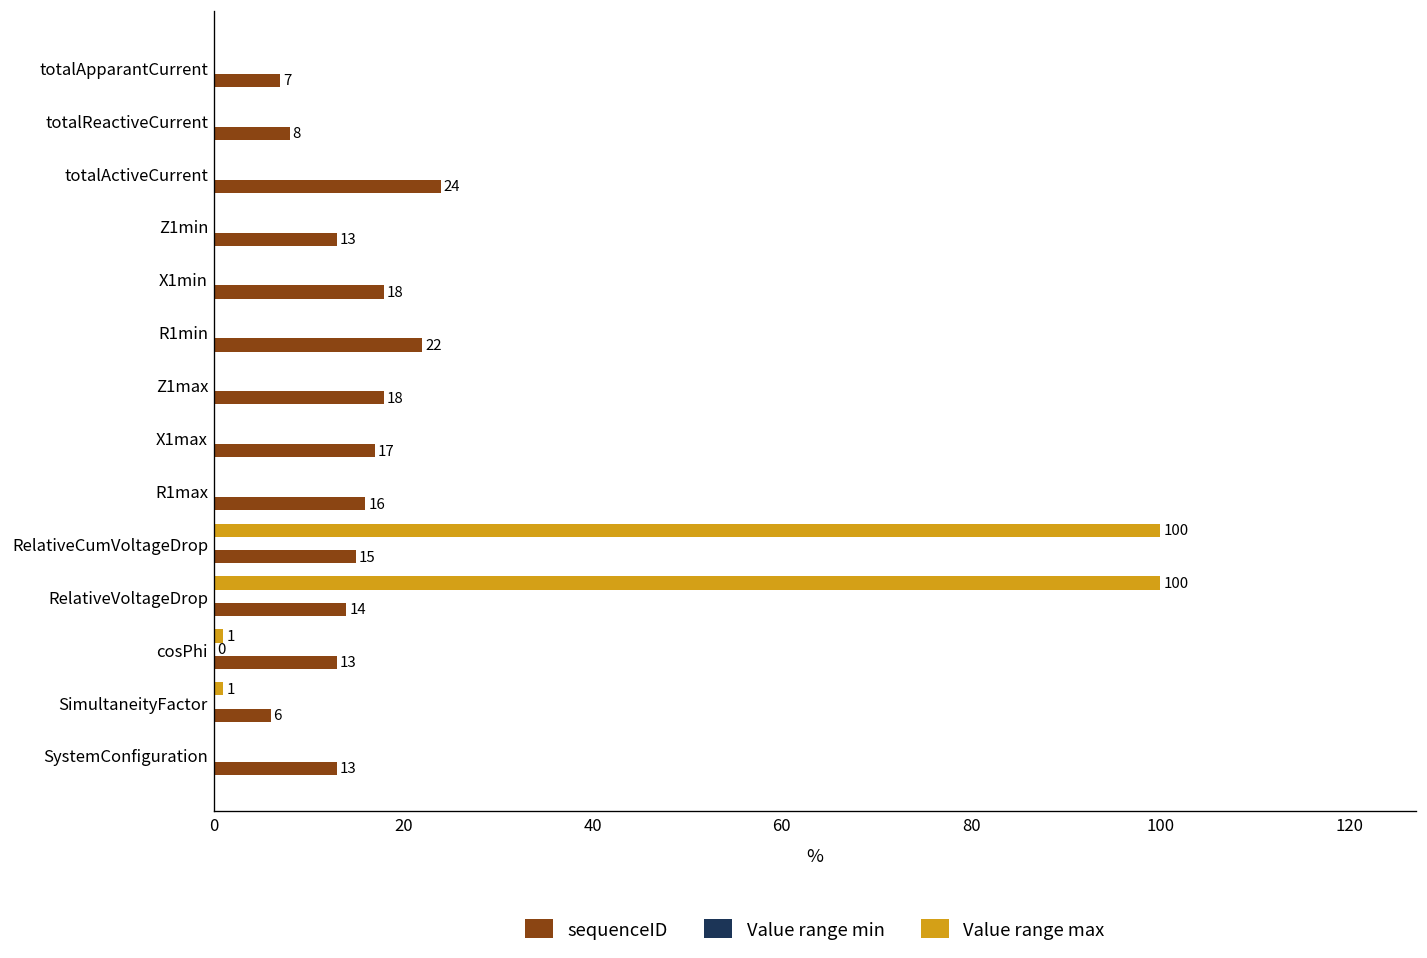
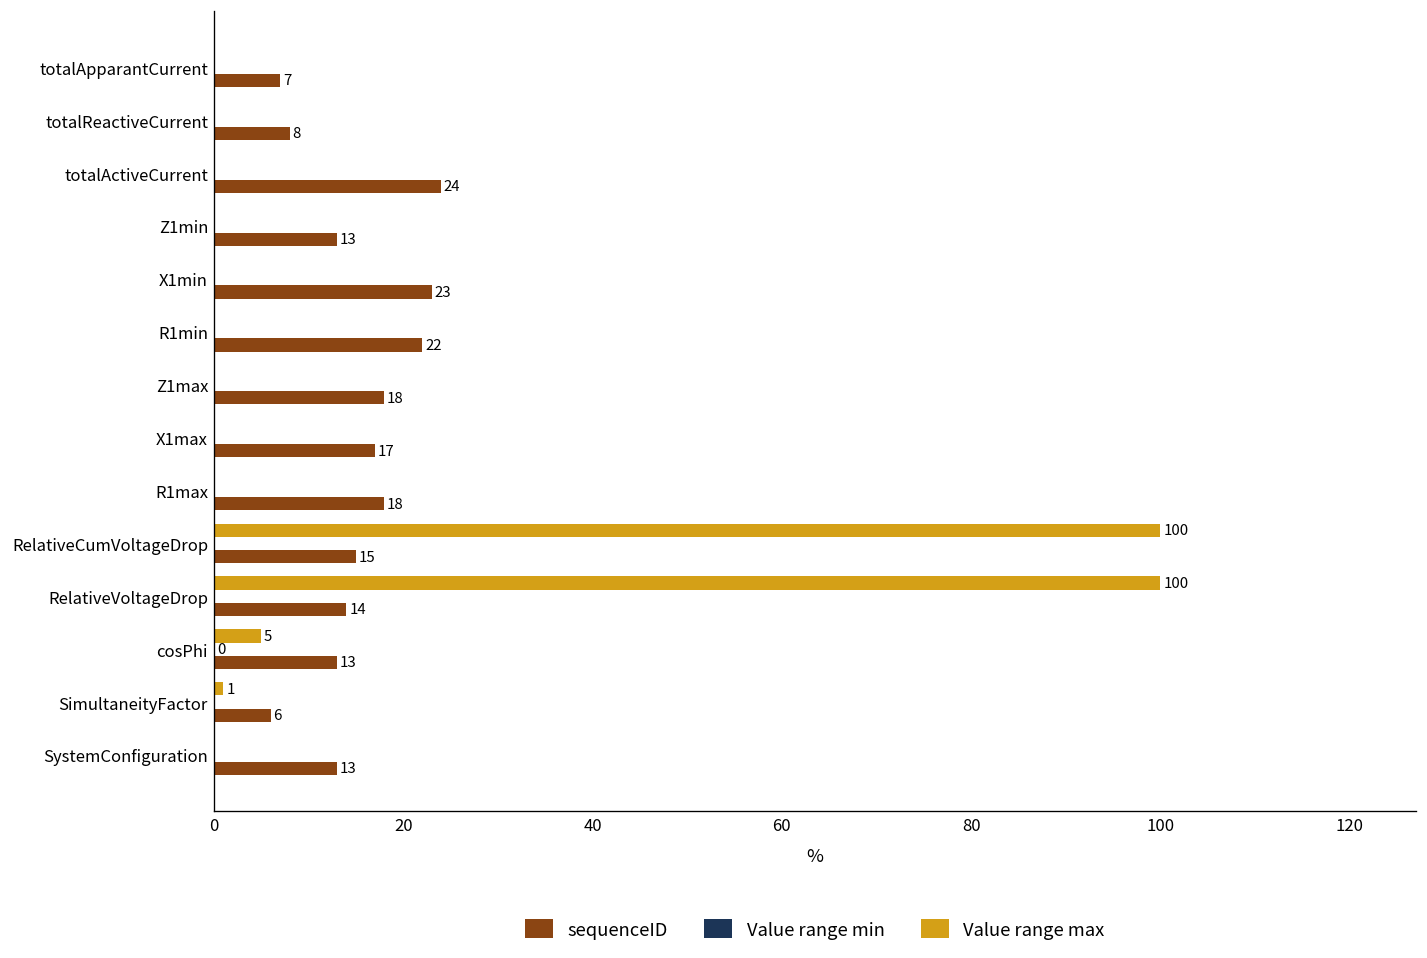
  {
    "sequenceID": {
      "totalApparantCurrent": 7,
      "totalReactiveCurrent": 8,
      "totalActiveCurrent": 24,
      "Z1min": 13,
-     "X1min": 18,
+     "X1min": 23,
      "R1min": 22,
      "Z1max": 18,
      "X1max": 17,
-     "R1max": 16,
+     "R1max": 18,
      "RelativeCumVoltageDrop": 15,
      "RelativeVoltageDrop": 14,
      "cosPhi": 13,
      "SimultaneityFactor": 6,
      "SystemConfiguration": 13
    },
    "Value range min": {
      "cosPhi": 0
    },
    "Value range max": {
      "RelativeCumVoltageDrop": 100,
      "RelativeVoltageDrop": 100,
-     "cosPhi": 1,
+     "cosPhi": 5,
      "SimultaneityFactor": 1
    }
  }
